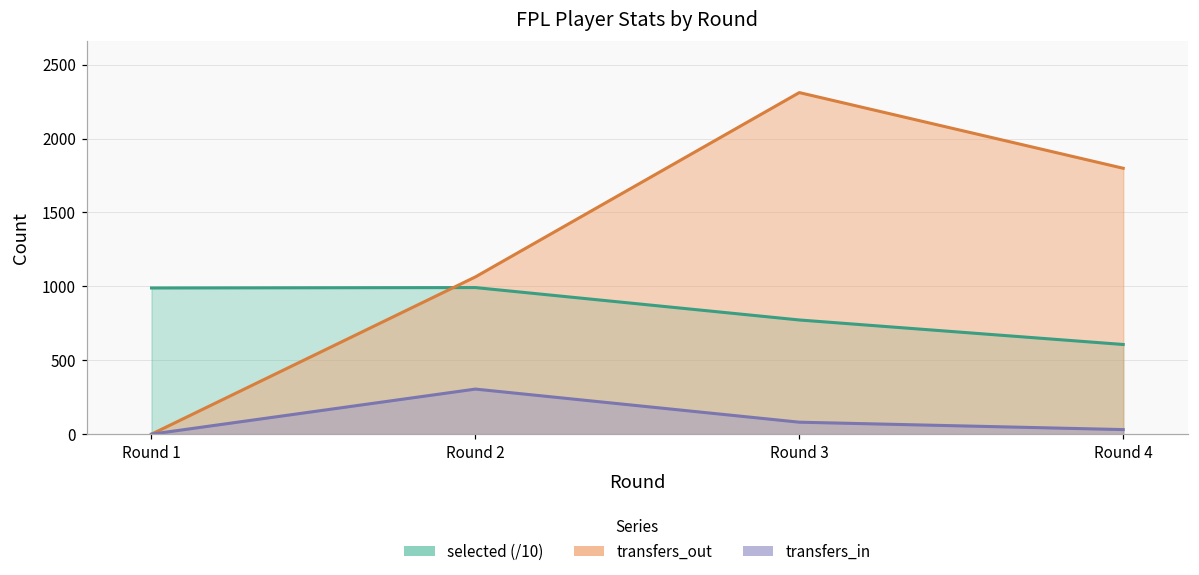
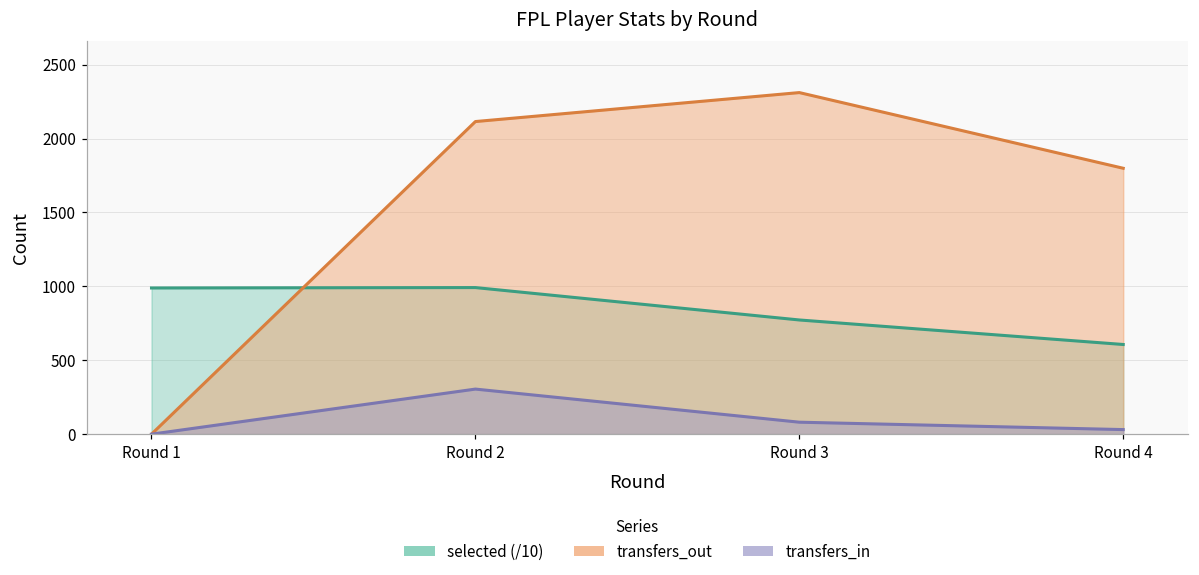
  {
    "transfers_out": {
-     "Round 2": 1060,
+     "Round 2": 2120,
      "Round 3": 2310,
      "Round 4": 1800
    }
  }
